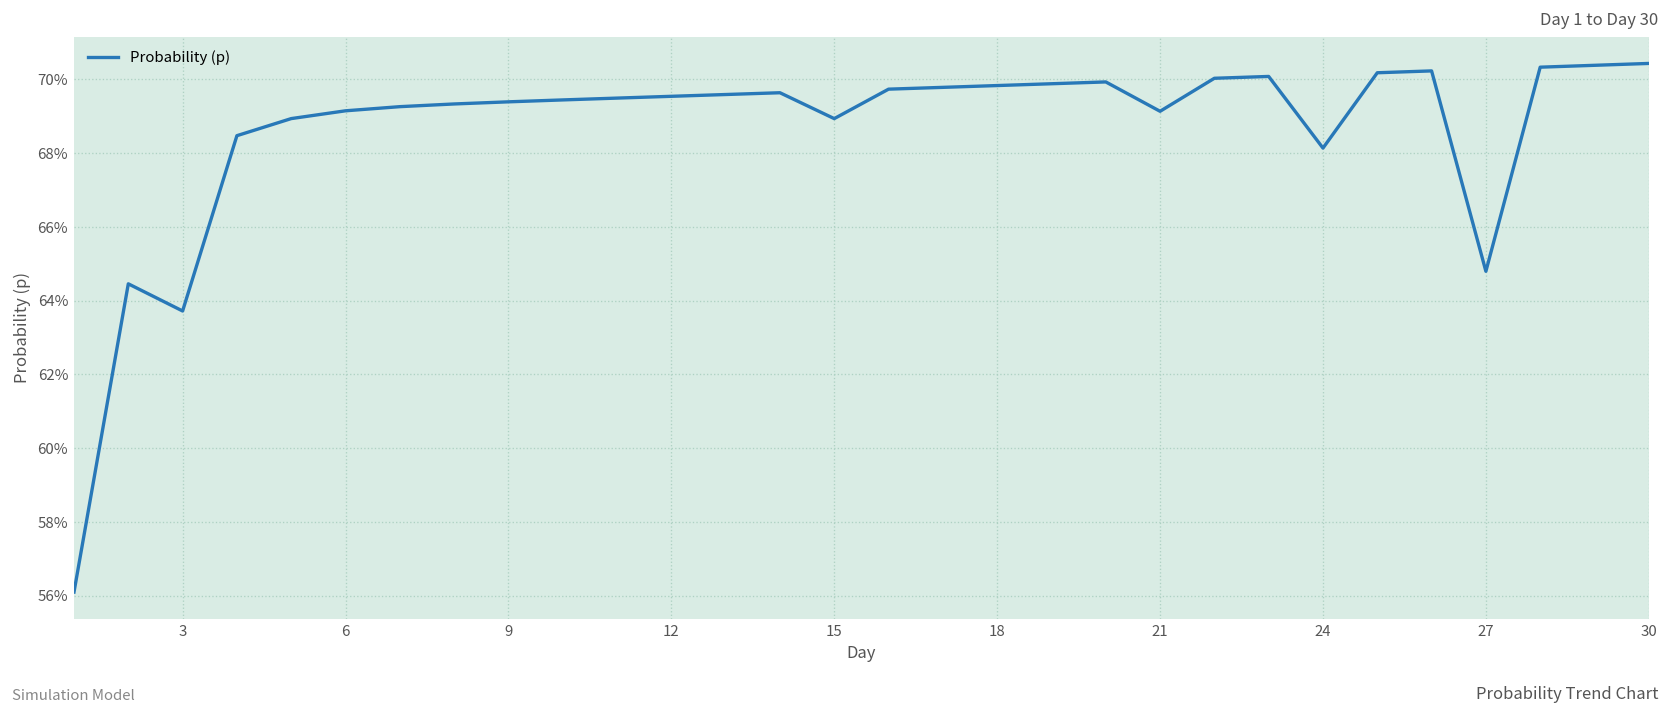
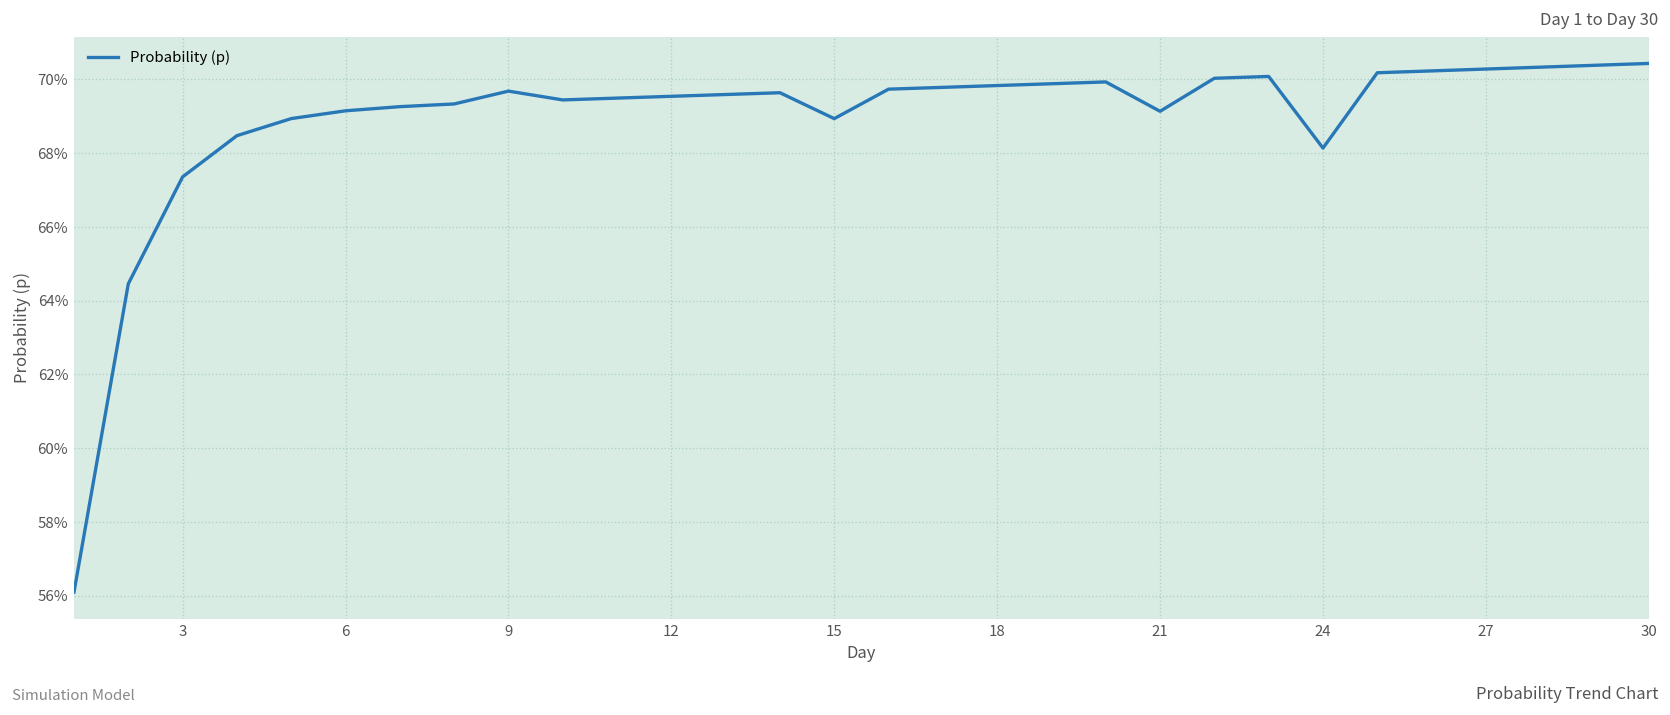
  {
-   "3": "63.7%",
+   "3": "67.4%",
    "6": "69.1%",
-   "9": "69.4%",
+   "9": "69.7%",
    "12": "69.5%",
    "15": "68.9%",
    "18": "69.8%",
    "21": "69.1%",
    "24": "68.1%",
-   "27": "64.8%",
+   "27": "70.3%",
    "30": "70.4%"
  }
